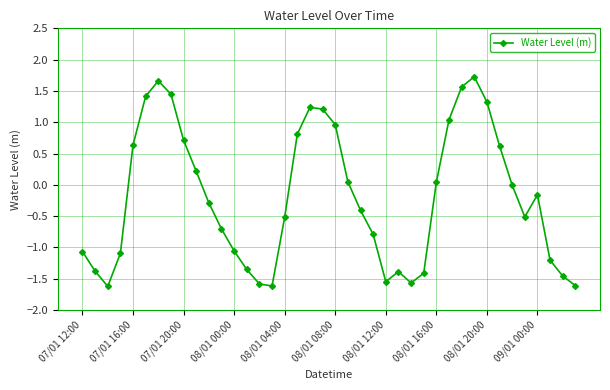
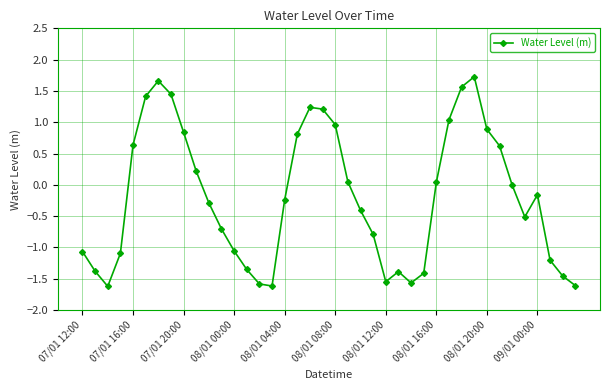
  {
    "07/01 12:00": -1.1,
    "07/01 16:00": 0.6,
-   "07/01 20:00": 0.7,
+   "07/01 20:00": 0.8,
    "08/01 00:00": -1.1,
-   "08/01 04:00": -0.5,
+   "08/01 04:00": -0.2,
    "08/01 08:00": 1.0,
    "08/01 12:00": -1.5,
    "08/01 16:00": 0.0,
-   "08/01 20:00": 1.3,
+   "08/01 20:00": 0.9,
    "09/01 00:00": -0.2
  }
